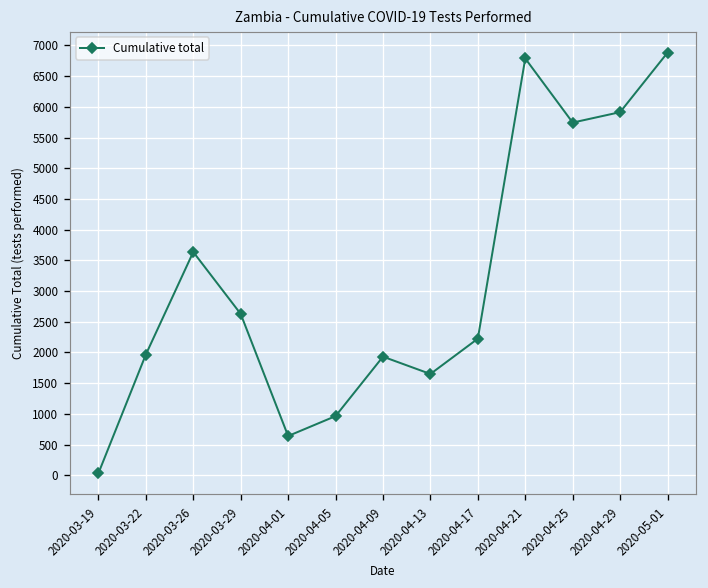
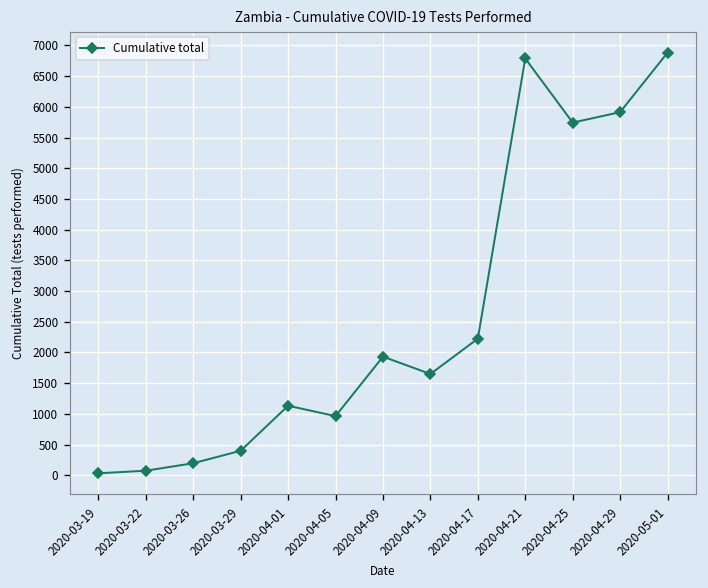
  {
    "2020-03-19": 0,
-   "2020-03-22": 2000,
-   "2020-03-26": 3600,
-   "2020-03-29": 2600,
-   "2020-04-01": 600,
+   "2020-03-22": 100,
+   "2020-03-26": 200,
+   "2020-03-29": 400,
+   "2020-04-01": 1100,
    "2020-04-05": 1000,
    "2020-04-09": 1900,
    "2020-04-13": 1700,
    "2020-04-17": 2200,
    "2020-04-21": 6800,
    "2020-04-25": 5700,
    "2020-04-29": 5900,
    "2020-05-01": 6900
  }
